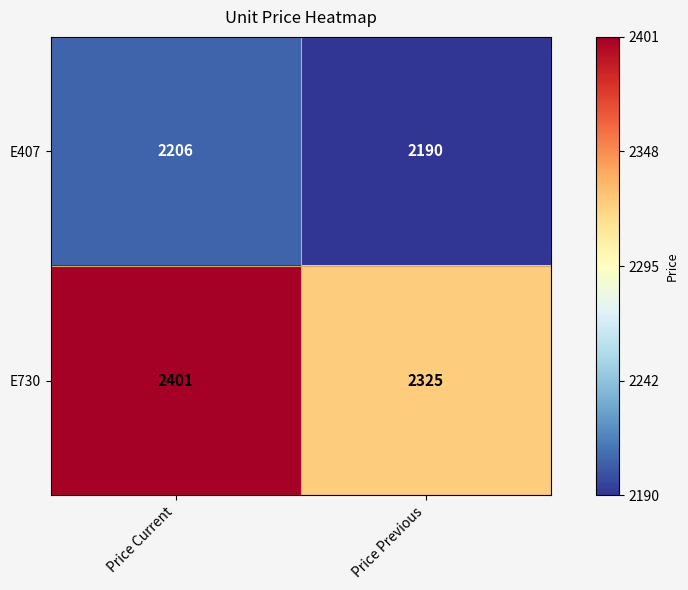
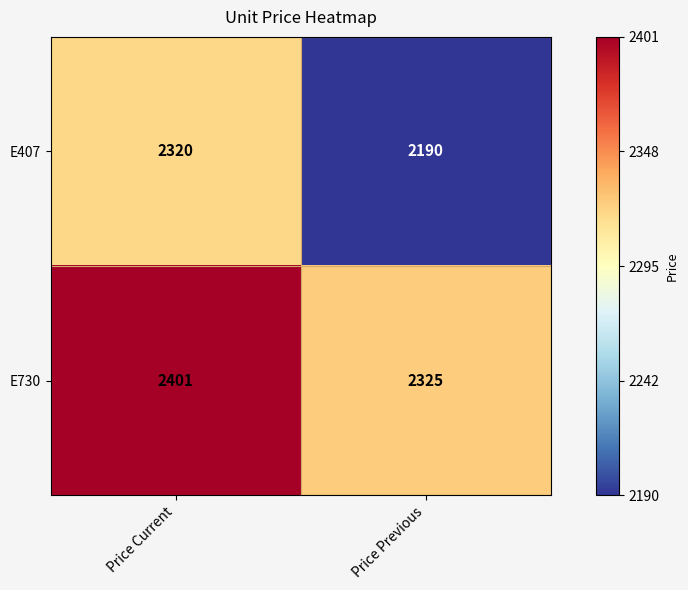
  {
    "E407": {
-     "Price Current": 2206,
+     "Price Current": 2320,
      "Price Previous": 2190
    },
    "E730": {
      "Price Current": 2401,
      "Price Previous": 2325
    }
  }
